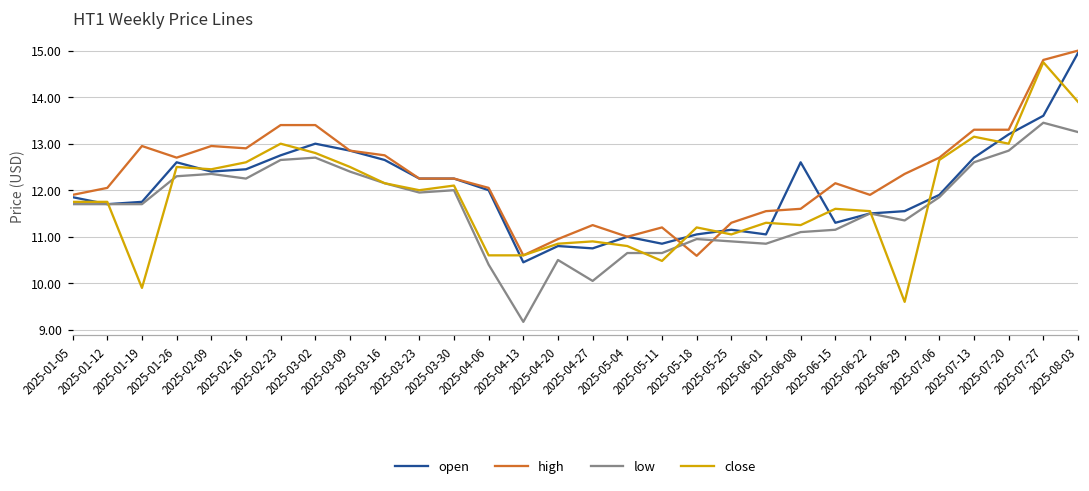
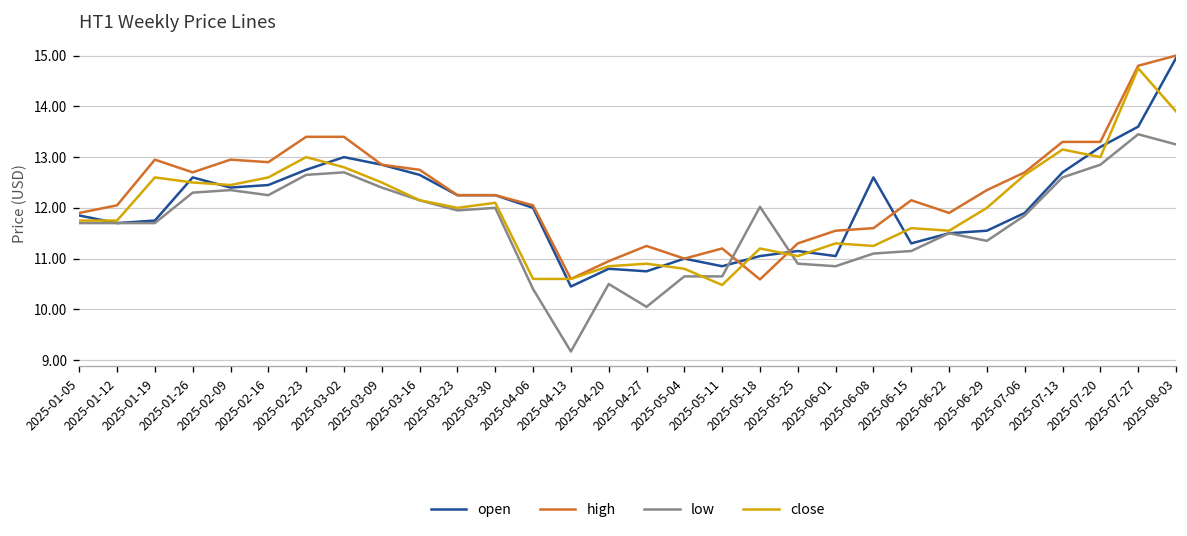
  {
    "open": {
      "2025-01-26": 12.6,
      "2025-02-16": 12.5,
      "2025-02-23": 12.8,
      "2025-03-02": 13.0,
      "2025-03-16": 12.7,
      "2025-04-13": 10.5,
      "2025-04-27": 10.8,
      "2025-05-11": 10.9,
      "2025-05-18": 11.1,
      "2025-05-25": 11.2,
      "2025-06-01": 11.1,
      "2025-06-08": 12.6,
      "2025-06-15": 11.3,
      "2025-06-29": 11.6,
      "2025-07-13": 12.7,
      "2025-07-20": 13.2,
      "2025-07-27": 13.6
    },
    "high": {
      "2025-01-12": 12.1,
      "2025-01-19": 13.0,
      "2025-01-26": 12.7,
      "2025-02-09": 13.0,
      "2025-02-16": 12.9,
      "2025-02-23": 13.4,
      "2025-03-02": 13.4,
      "2025-03-16": 12.8,
      "2025-04-20": 11.0,
      "2025-04-27": 11.3,
      "2025-05-11": 11.2,
      "2025-05-18": 10.6,
      "2025-05-25": 11.3,
      "2025-06-01": 11.6,
      "2025-06-08": 11.6,
      "2025-06-15": 12.2,
      "2025-06-22": 11.9,
      "2025-06-29": 12.4,
      "2025-07-13": 13.3,
      "2025-07-20": 13.3
    },
    "low": {
      "2025-01-26": 12.3,
      "2025-02-16": 12.3,
      "2025-02-23": 12.7,
      "2025-03-02": 12.7,
      "2025-03-09": 12.4,
      "2025-03-30": 12.0,
      "2025-04-06": 10.4,
      "2025-04-13": 9.2,
      "2025-04-20": 10.5,
      "2025-04-27": 10.1,
      "2025-05-04": 10.7,
      "2025-05-11": 10.7,
-     "2025-05-18": 11.0,
+     "2025-05-18": 12.0,
      "2025-05-25": 10.9,
      "2025-06-01": 10.9,
      "2025-06-08": 11.1,
      "2025-06-15": 11.2,
      "2025-06-29": 11.4,
      "2025-07-13": 12.6,
      "2025-07-20": 12.9,
      "2025-07-27": 13.5,
      "2025-08-03": 13.3
    },
    "close": {
-     "2025-01-19": 9.9,
+     "2025-01-19": 12.6,
      "2025-01-26": 12.5,
      "2025-02-16": 12.6,
      "2025-02-23": 13.0,
      "2025-03-02": 12.8,
      "2025-03-09": 12.5,
      "2025-03-30": 12.1,
      "2025-04-06": 10.6,
      "2025-04-27": 10.9,
      "2025-05-04": 10.8,
      "2025-05-11": 10.5,
      "2025-05-18": 11.2,
      "2025-05-25": 11.1,
      "2025-06-01": 11.3,
      "2025-06-08": 11.3,
      "2025-06-15": 11.6,
-     "2025-06-29": 9.6,
+     "2025-06-29": 12.0,
      "2025-07-13": 13.2,
      "2025-07-20": 13.0,
      "2025-08-03": 13.9
    }
  }
